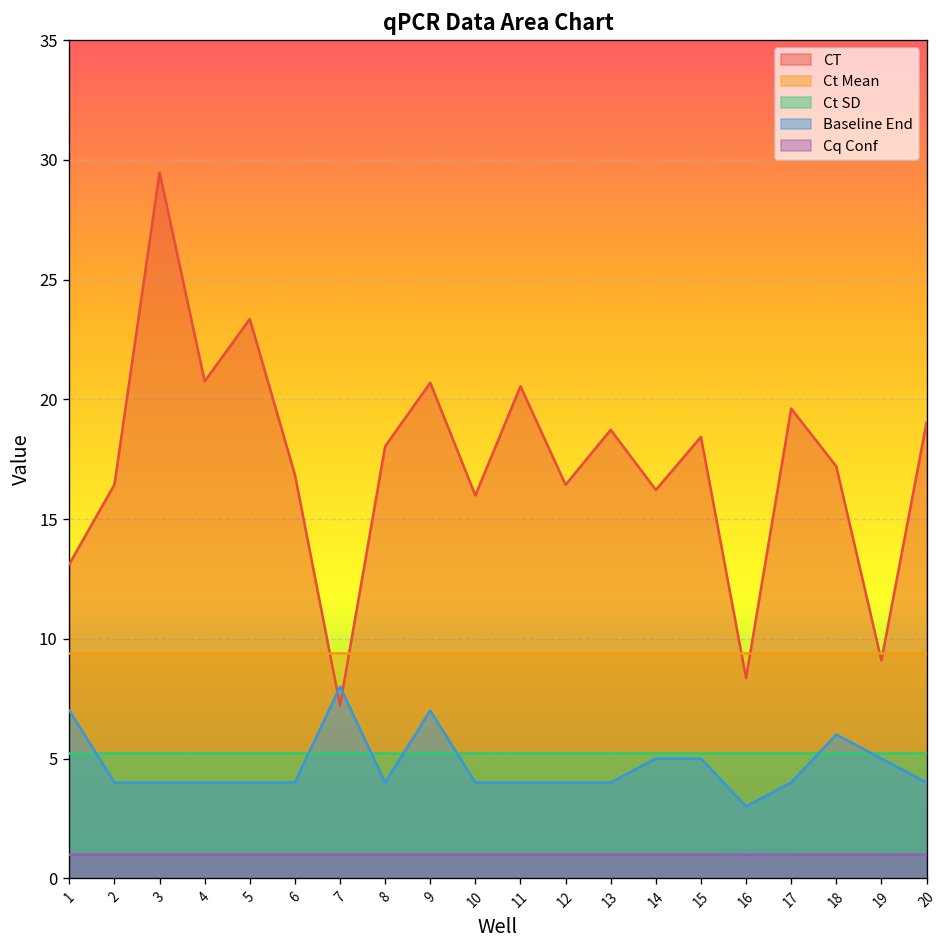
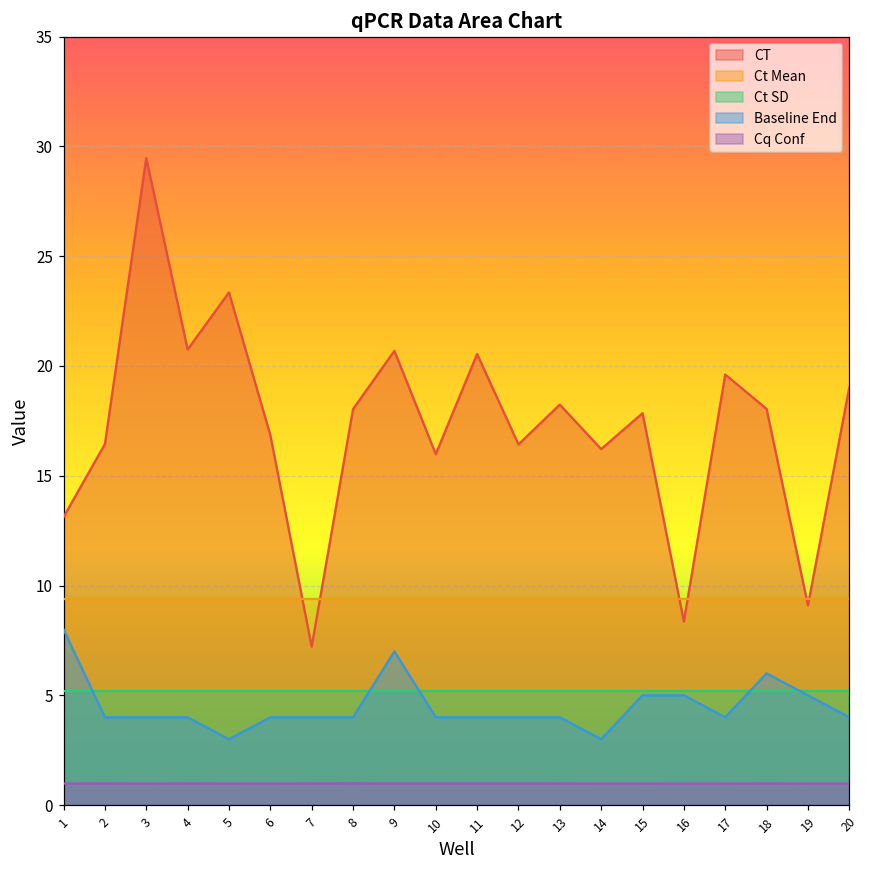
  {
    "CT": {
      "1": 13.1,
      "2": 16.4,
      "3": 29.5,
      "4": 20.8,
      "5": 23.4,
      "6": 16.8,
      "7": 7.2,
      "8": 18.0,
      "9": 20.7,
      "10": 16.0,
      "11": 20.5,
      "12": 16.4,
-     "13": 18.7,
+     "13": 18.2,
      "14": 16.2,
-     "15": 18.4,
+     "15": 17.8,
      "16": 8.4,
      "17": 19.6,
-     "18": 17.2,
+     "18": 18.0,
      "19": 9.1,
      "20": 19.0
    },
    "Ct Mean": {
      "1": 9.4,
      "2": 9.4,
      "3": 9.4,
      "4": 9.4,
      "5": 9.4,
      "6": 9.4,
      "7": 9.4,
      "8": 9.4,
      "9": 9.4,
      "10": 9.4,
      "11": 9.4,
      "12": 9.4,
      "13": 9.4,
      "14": 9.4,
      "15": 9.4,
      "16": 9.4,
      "17": 9.4,
      "18": 9.4,
      "19": 9.4,
      "20": 9.4
    },
    "Ct SD": {
      "1": 5.2,
      "2": 5.2,
      "3": 5.2,
      "4": 5.2,
      "5": 5.2,
      "6": 5.2,
      "7": 5.2,
      "8": 5.2,
      "9": 5.2,
      "10": 5.2,
      "11": 5.2,
      "12": 5.2,
      "13": 5.2,
      "14": 5.2,
      "15": 5.2,
      "16": 5.2,
      "17": 5.2,
      "18": 5.2,
      "19": 5.2,
      "20": 5.2
    },
    "Baseline End": {
-     "1": 7,
+     "1": 8,
      "2": 4,
      "3": 4,
      "4": 4,
-     "5": 4,
+     "5": 3,
      "6": 4,
-     "7": 8,
+     "7": 4,
      "8": 4,
      "9": 7,
      "10": 4,
      "11": 4,
      "12": 4,
      "13": 4,
-     "14": 5,
+     "14": 3,
      "15": 5,
-     "16": 3,
+     "16": 5,
      "17": 4,
      "18": 6,
      "19": 5,
      "20": 4
    },
    "Cq Conf": {
      "1": 1.0,
      "2": 1.0,
      "3": 1.0,
      "4": 1.0,
      "5": 1.0,
      "6": 1.0,
      "7": 1.0,
      "8": 1.0,
      "9": 1.0,
      "10": 1.0,
      "11": 1.0,
      "12": 1.0,
      "13": 1.0,
      "14": 1.0,
      "15": 1.0,
      "16": 1.0,
      "17": 1.0,
      "18": 1.0,
      "19": 1.0,
      "20": 1.0
    }
  }
